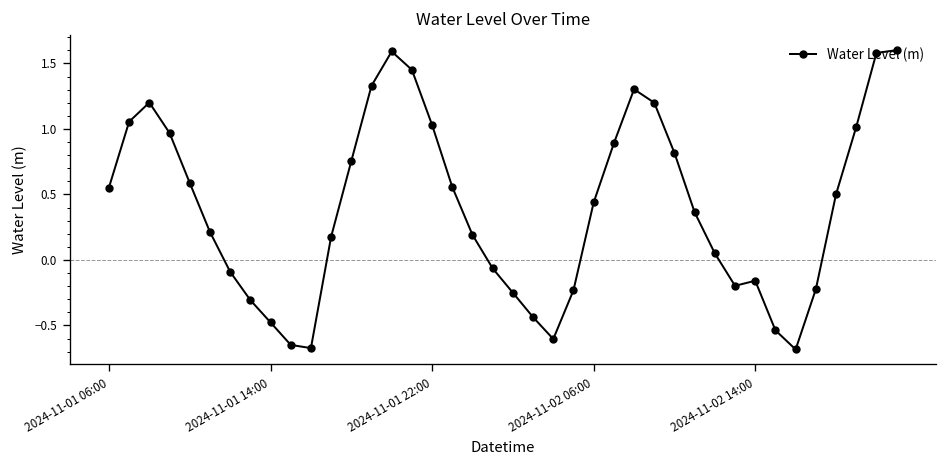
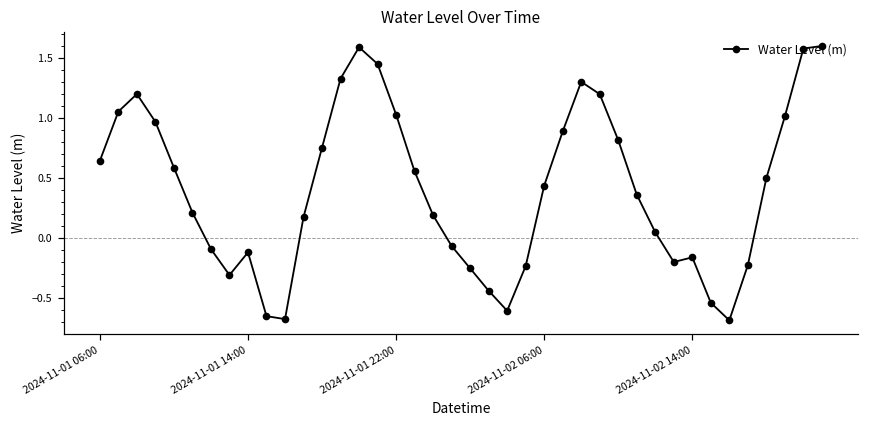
  {
-   "2024-11-01 06:00": 0.55,
-   "2024-11-01 14:00": -0.48,
+   "2024-11-01 06:00": 0.65,
+   "2024-11-01 14:00": -0.12,
    "2024-11-01 22:00": 1.03,
    "2024-11-02 06:00": 0.44,
    "2024-11-02 14:00": -0.16
  }
